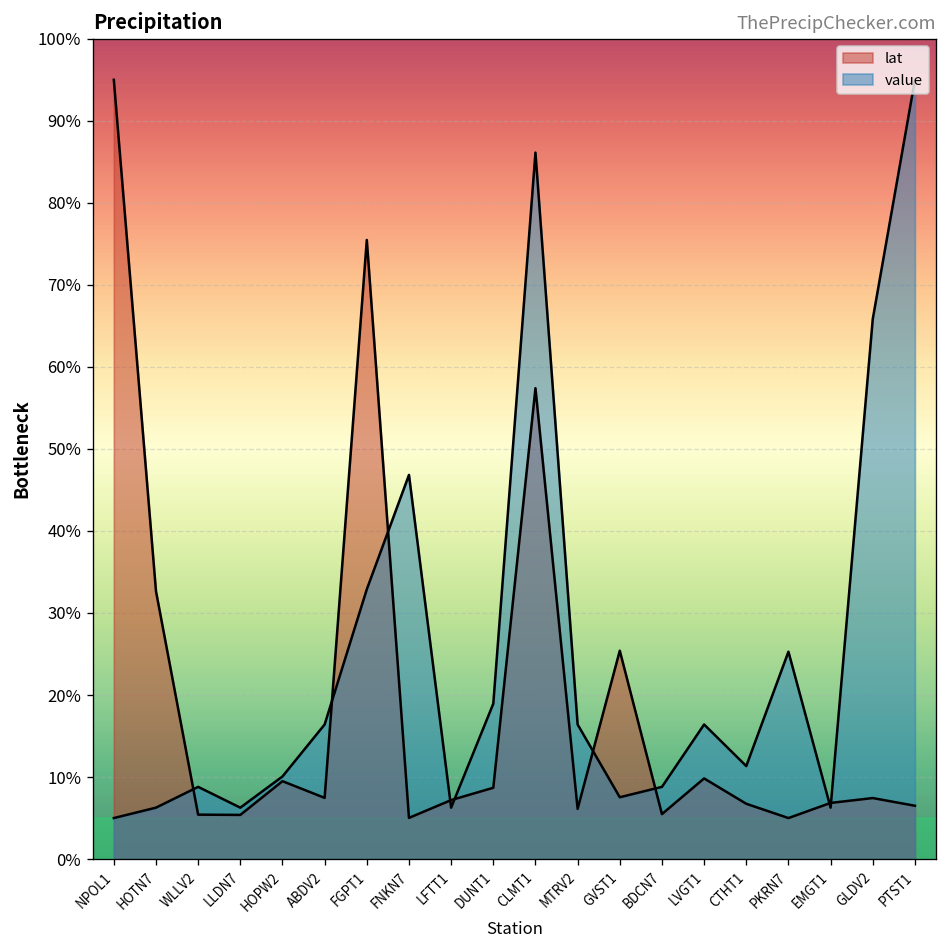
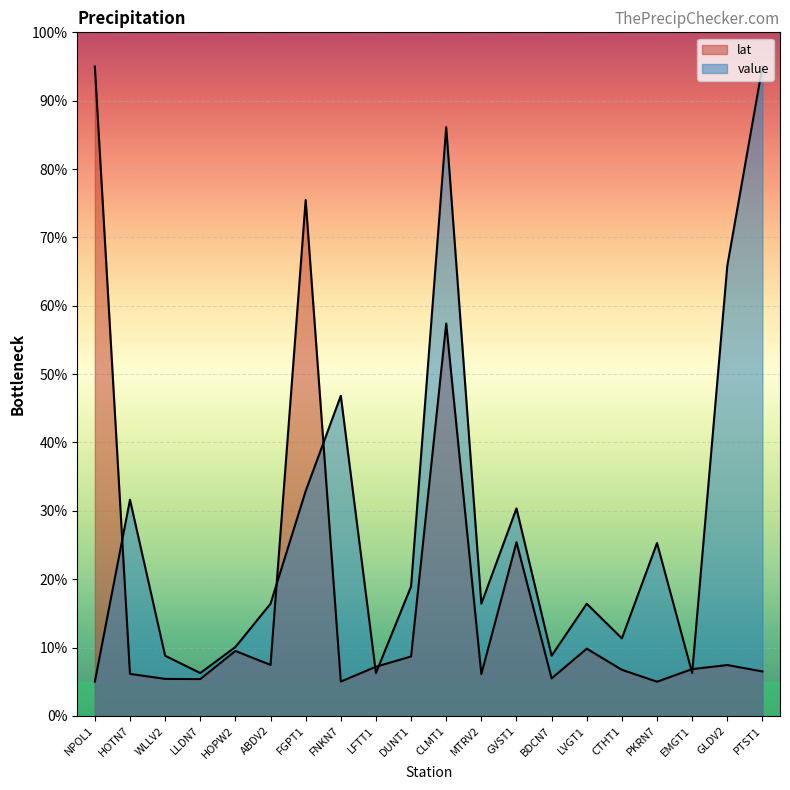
  {
    "lat": {
      "NPOL1": "95%",
-     "HOTN7": "33%",
+     "HOTN7": "6%",
      "WLLV2": "5%",
      "LLDN7": "5%",
      "HOPW2": "9%",
      "ABDV2": "7%",
      "FGPT1": "75%",
      "FNKN7": "5%",
      "LFTT1": "7%",
      "DUNT1": "9%",
      "CLMT1": "57%",
      "MTRV2": "6%",
      "GVST1": "25%",
      "BDCN7": "5%",
      "LVGT1": "10%",
      "CTHT1": "7%",
      "EMGT1": "7%",
      "GLDV2": "7%",
      "PTST1": "6%"
    },
    "value": {
-     "HOTN7": "6%",
+     "HOTN7": "32%",
      "WLLV2": "9%",
      "LLDN7": "6%",
      "HOPW2": "10%",
      "ABDV2": "16%",
      "FGPT1": "33%",
      "FNKN7": "47%",
      "LFTT1": "6%",
      "DUNT1": "19%",
      "CLMT1": "86%",
      "MTRV2": "16%",
-     "GVST1": "8%",
+     "GVST1": "30%",
      "BDCN7": "9%",
      "LVGT1": "16%",
      "CTHT1": "11%",
      "PKRN7": "25%",
      "EMGT1": "6%",
      "GLDV2": "66%"
    }
  }
